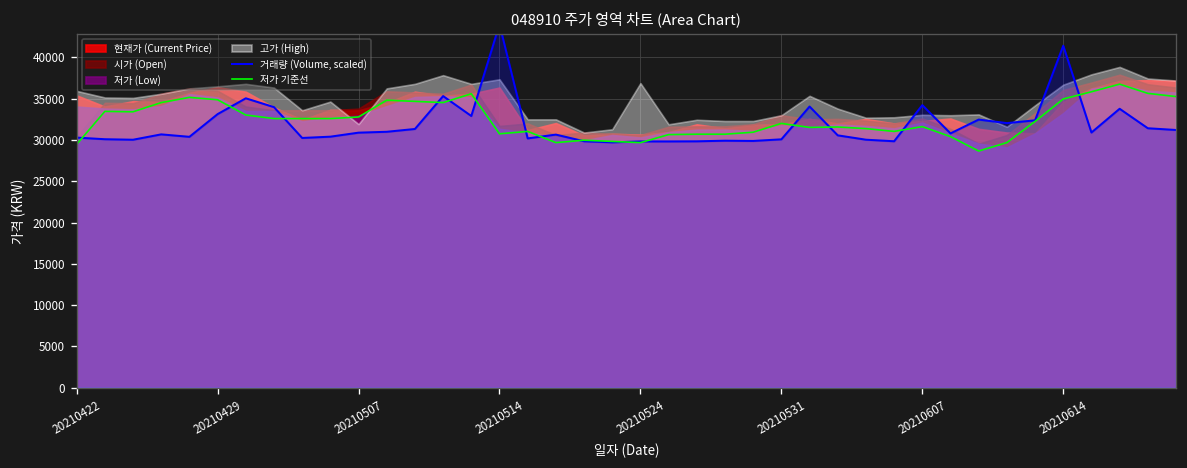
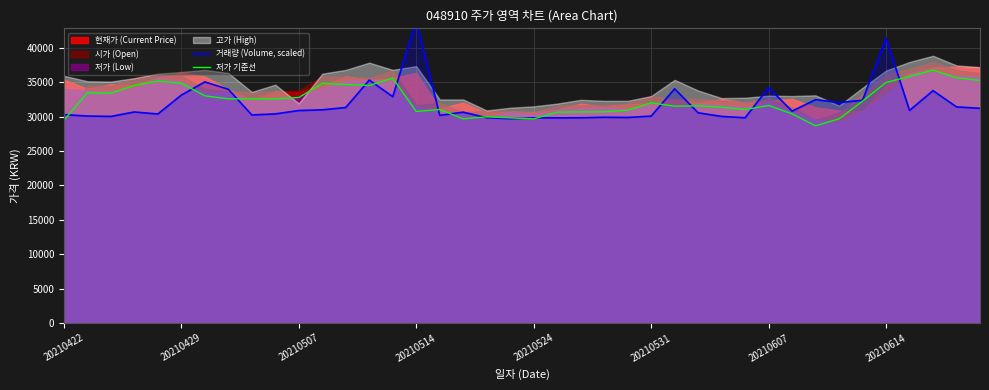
  {
    "현재가 (Current Price)": {
      "20210422": 35000,
      "20210514": 36000
    },
    "저가 기준선": {
      "20210422": 29000,
      "20210514": 31000,
      "20210607": 32000
    },
    "시가 (Open)": {
      "20210429": 36000,
      "20210614": 36000
    },
    "저가 (Low)": {
      "20210422": 34000,
      "20210614": 33000
    },
    "고가 (High)": {
      "20210422": 36000,
      "20210507": 32000,
      "20210514": 37000,
-     "20210524": 37000,
+     "20210524": 32000,
      "20210607": 33000,
      "20210614": 37000
    },
    "거래량 (Volume, scaled)": {
      "20210429": 33000,
      "20210507": 31000,
      "20210531": 30000,
      "20210607": 34000,
      "20210614": 41000
    }
  }
